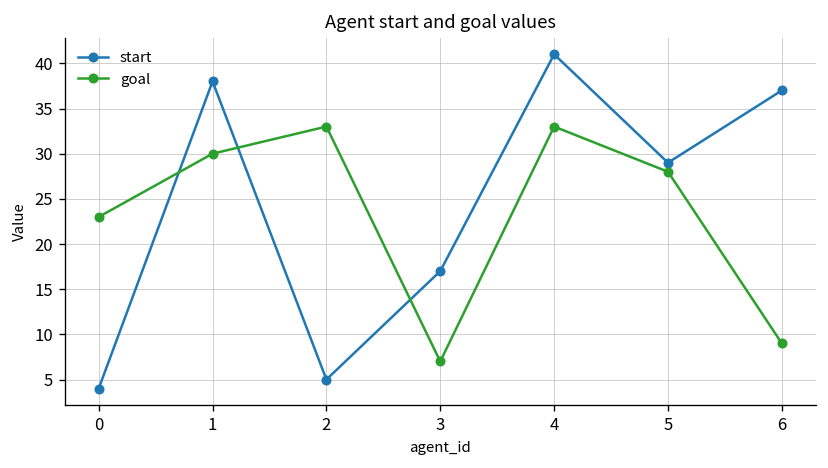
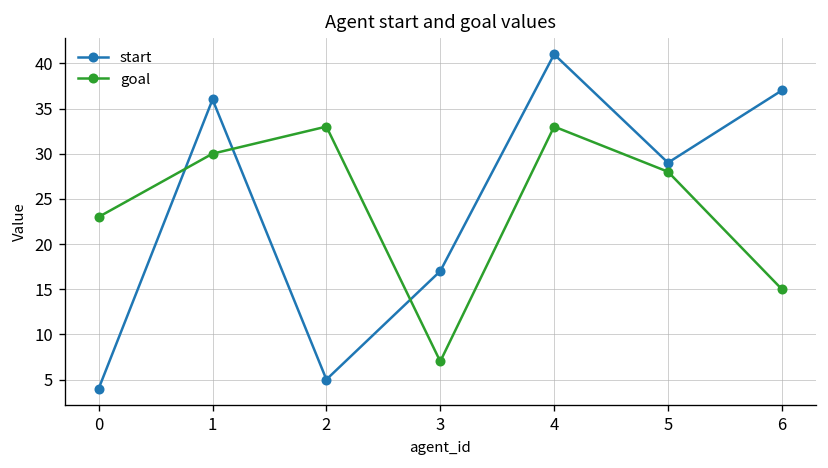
  {
    "start": {
      "0": 4,
-     "1": 38,
+     "1": 36,
      "2": 5,
      "3": 17,
      "4": 41,
      "5": 29,
      "6": 37
    },
    "goal": {
      "0": 23,
      "1": 30,
      "2": 33,
      "3": 7,
      "4": 33,
      "5": 28,
-     "6": 9
+     "6": 15
    }
  }
